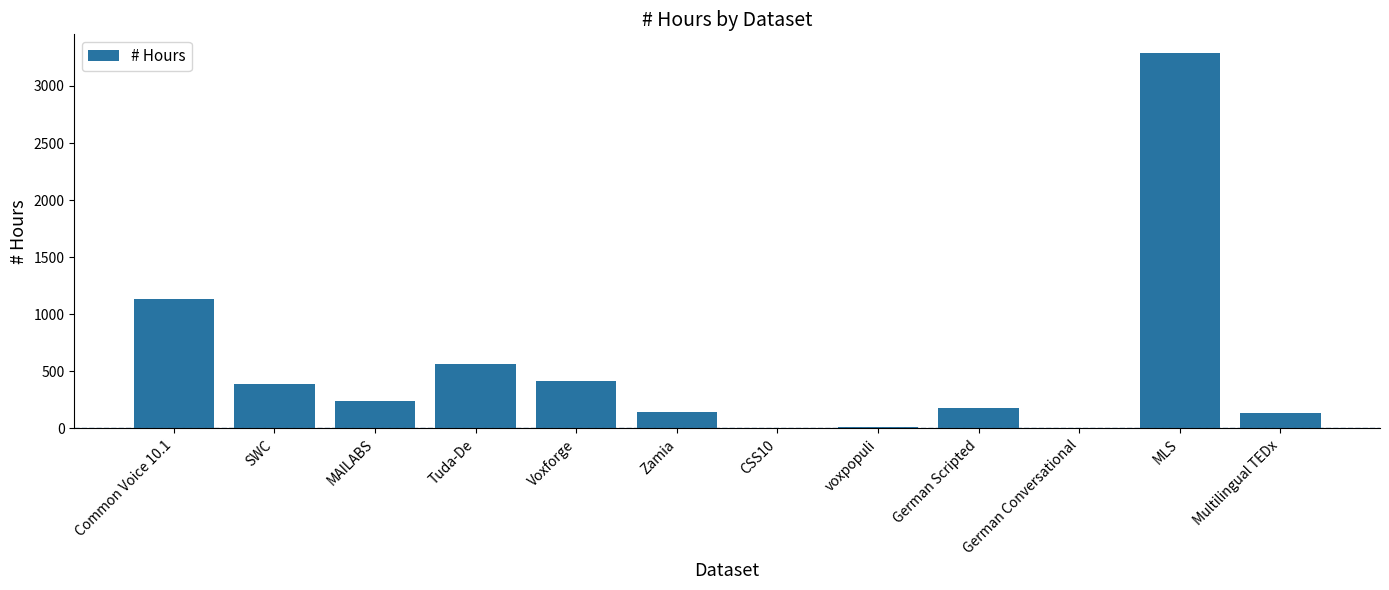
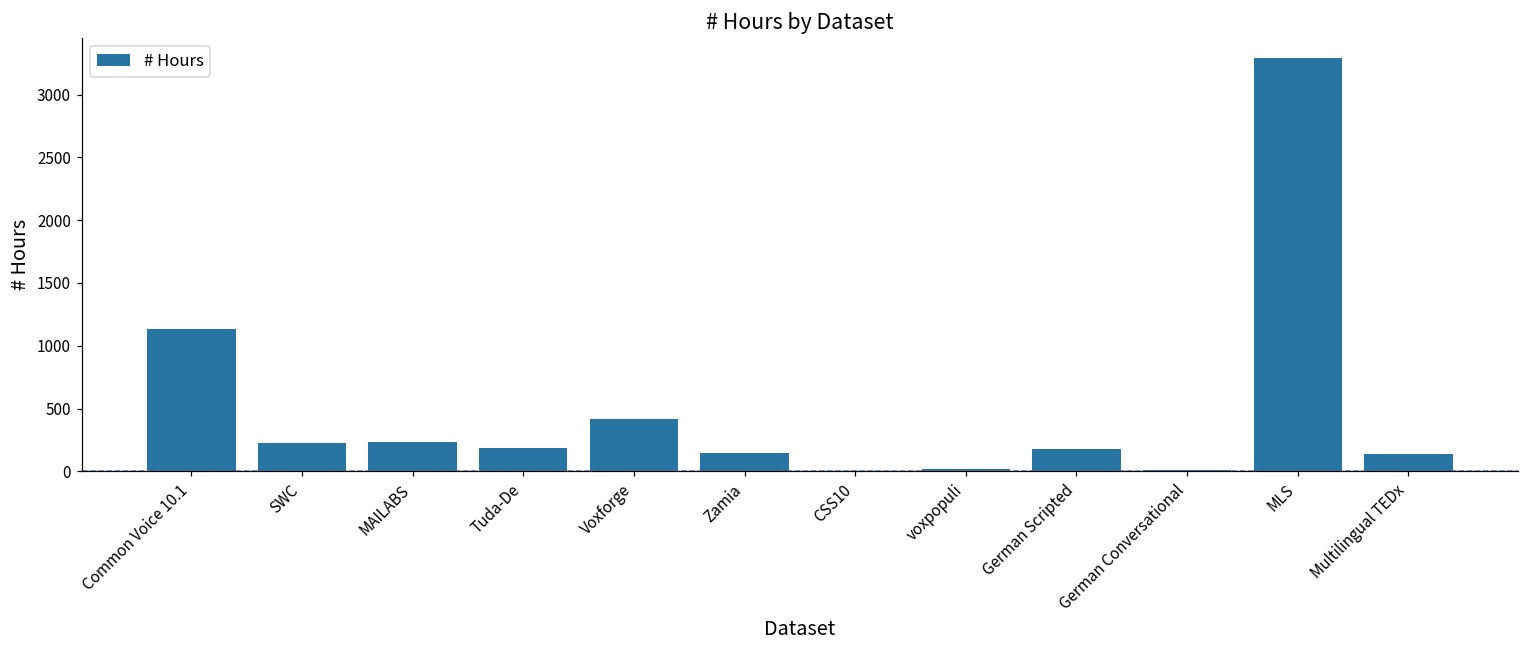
  {
    "Common Voice 10.1": 1140,
-   "SWC": 390,
+   "SWC": 230,
    "MAILABS": 240,
-   "Tuda-De": 560,
+   "Tuda-De": 180,
    "Voxforge": 410,
    "Zamia": 140,
    "German Scripted": 180,
    "MLS": 3290,
    "Multilingual TEDx": 140
  }
